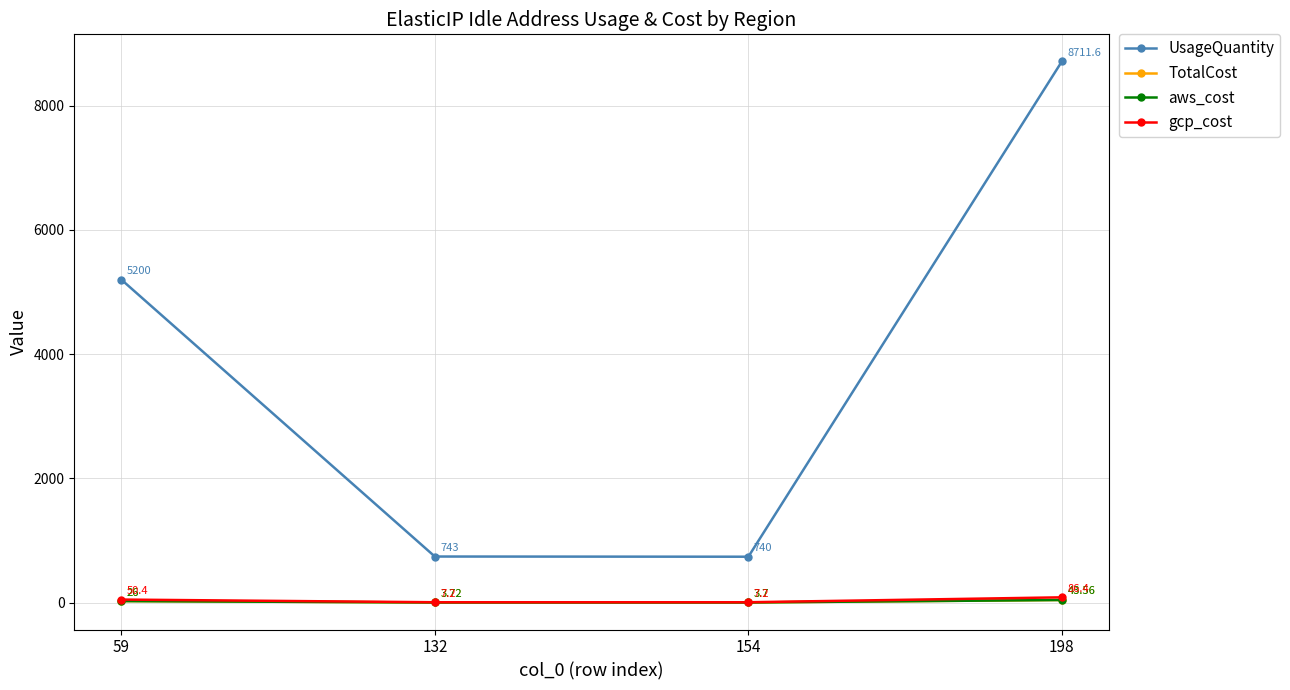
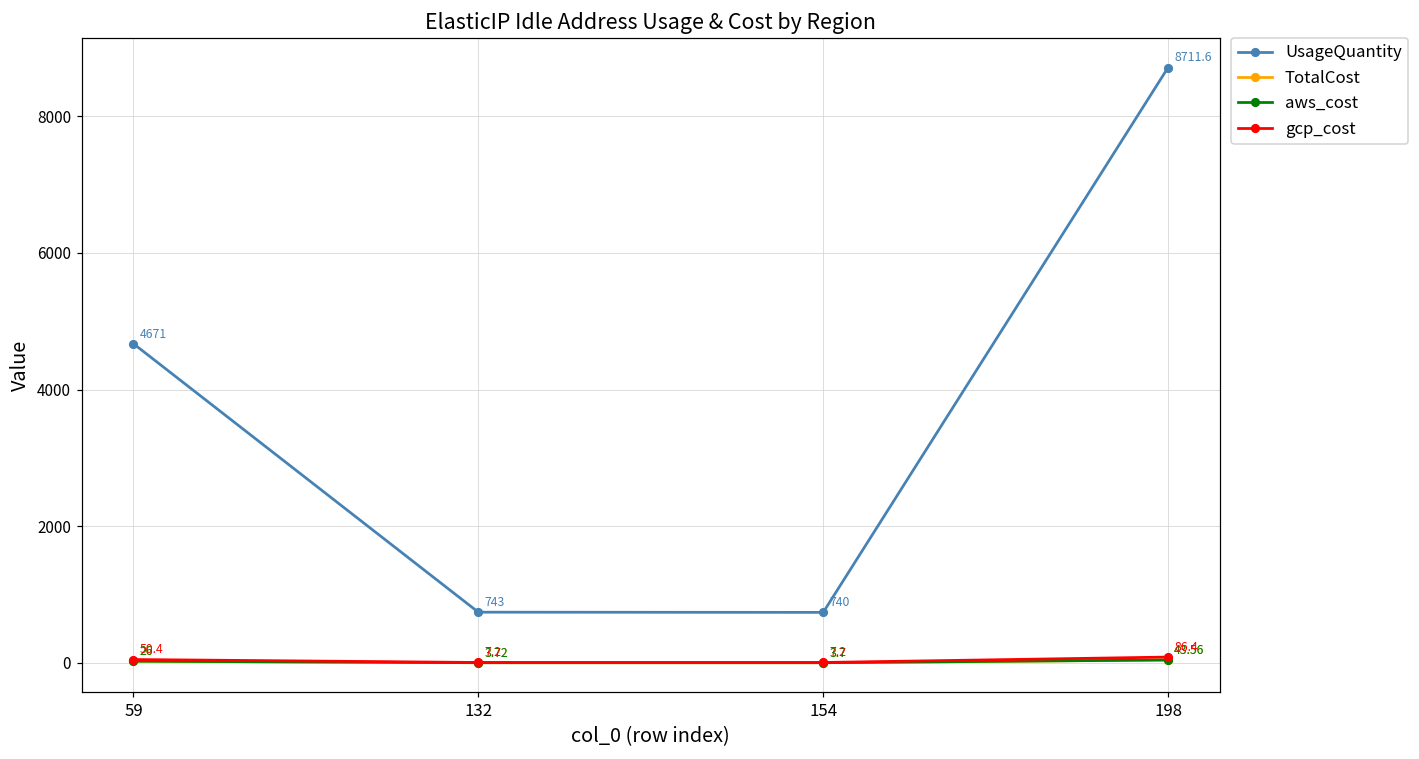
  {
    "UsageQuantity": {
-     "59": 5200,
+     "59": 4671,
      "132": 743,
      "154": 740,
      "198": 8711.6
    }
  }
